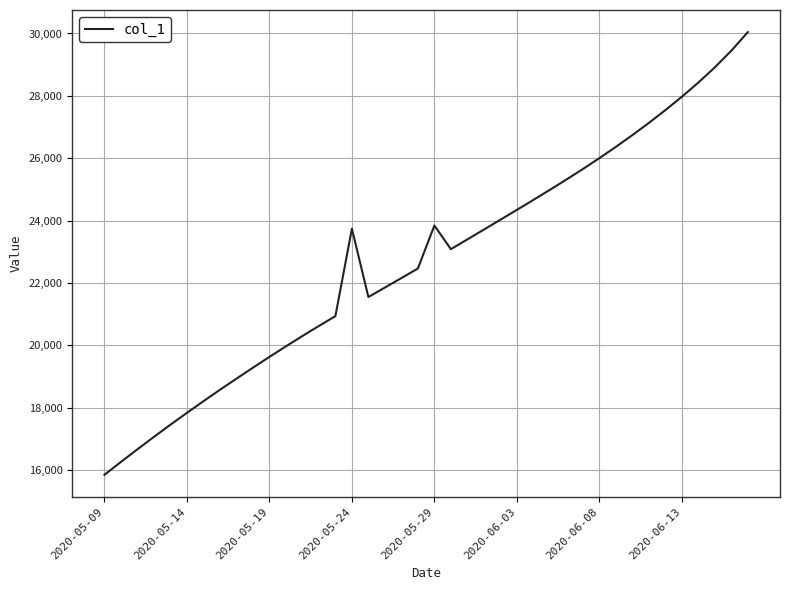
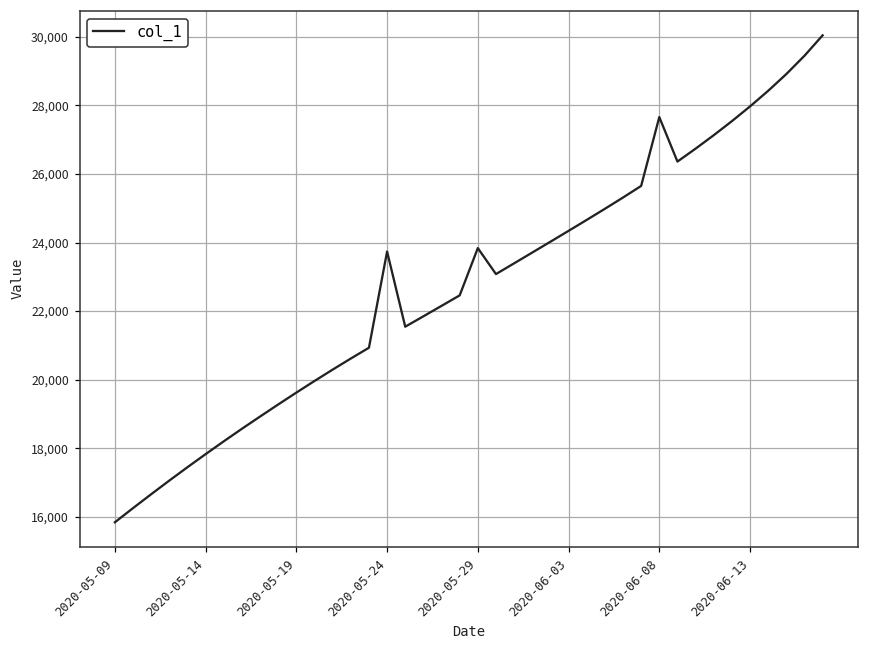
  {
    "2020-05-09": "15,800",
    "2020-05-14": "17,800",
    "2020-05-19": "19,600",
    "2020-05-24": "23,700",
    "2020-05-29": "23,800",
    "2020-06-03": "24,300",
-   "2020-06-08": "26,000",
+   "2020-06-08": "27,700",
    "2020-06-13": "28,000"
  }
